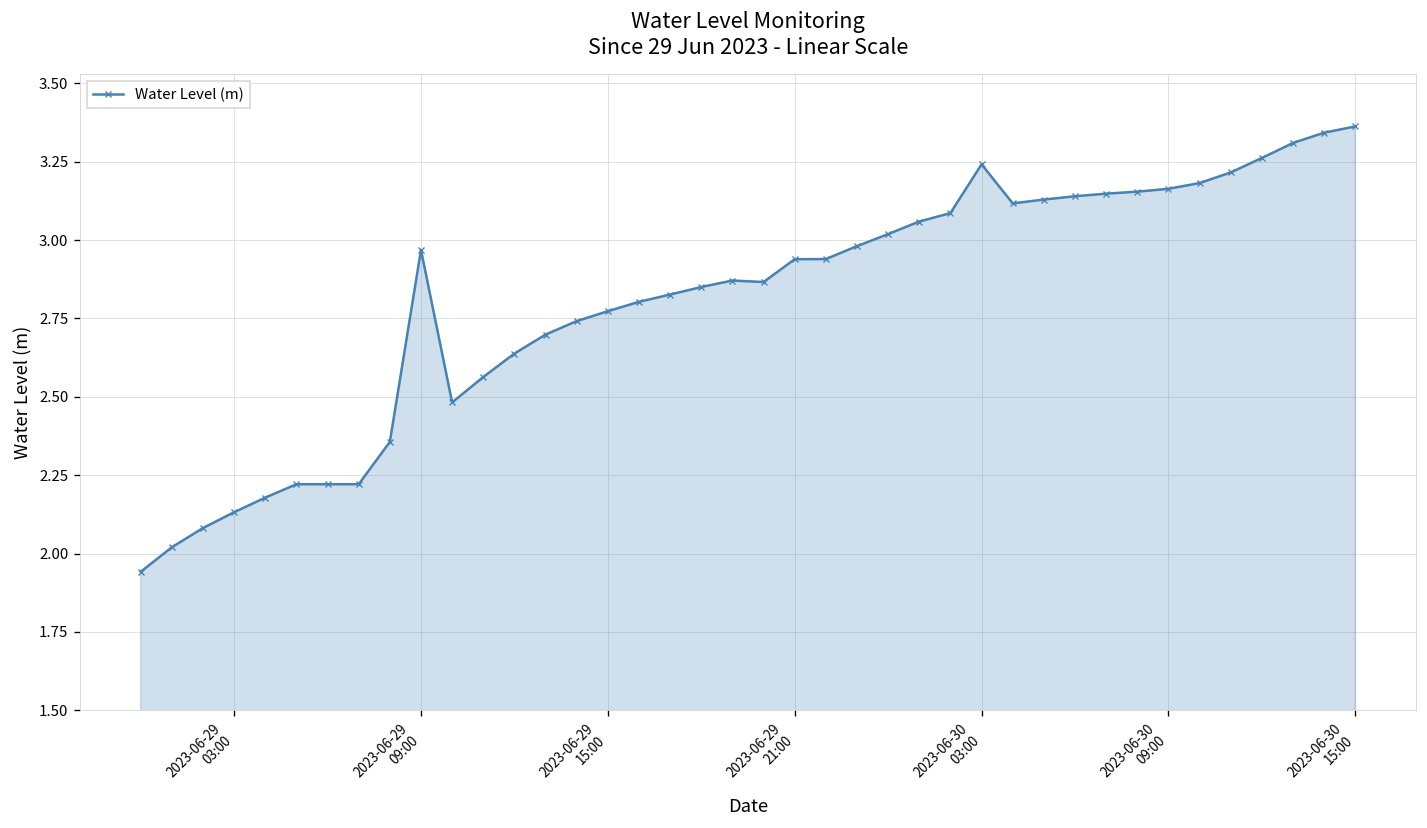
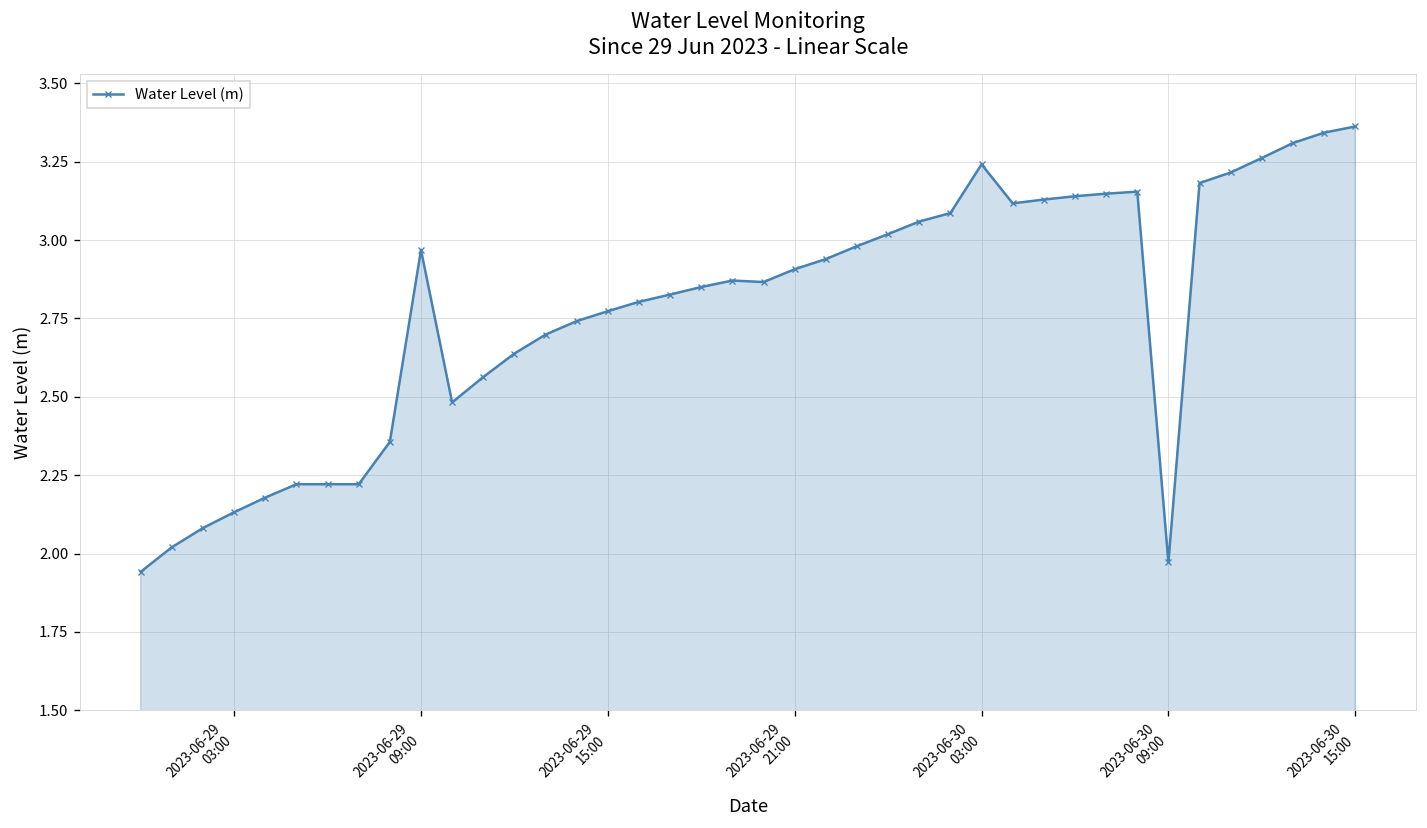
  {
    "2023-06-29 03:00": 2.13,
    "2023-06-29 09:00": 2.97,
    "2023-06-29 15:00": 2.77,
-   "2023-06-29 21:00": 2.94,
+   "2023-06-29 21:00": 2.91,
    "2023-06-30 03:00": 3.24,
-   "2023-06-30 09:00": 3.16,
+   "2023-06-30 09:00": 1.97,
    "2023-06-30 15:00": 3.36
  }
